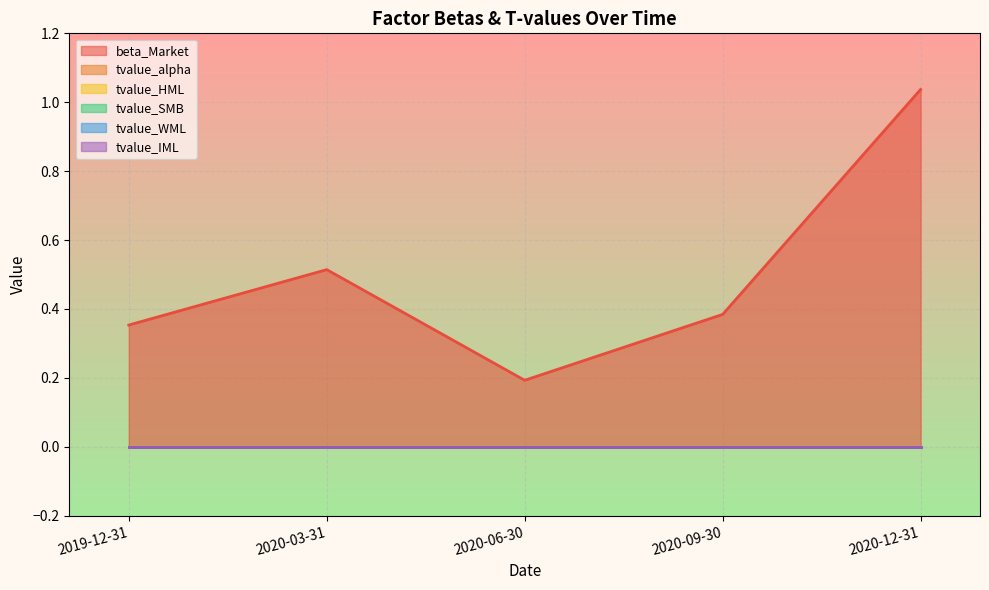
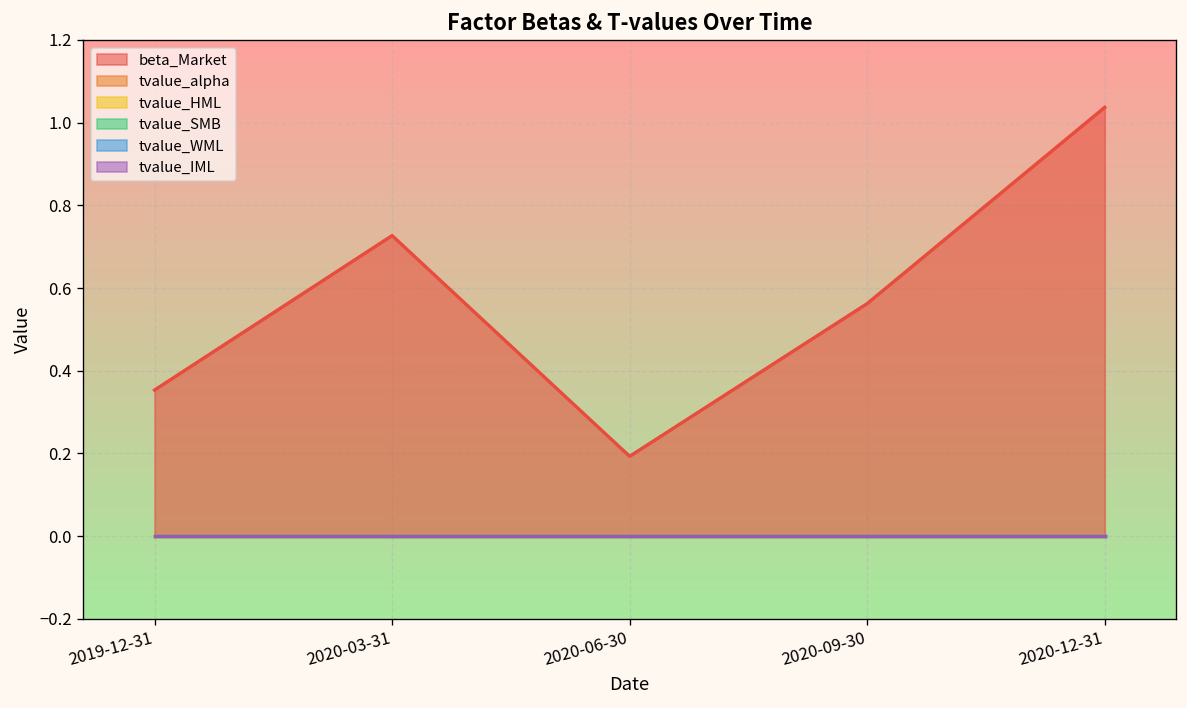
  {
    "beta_Market": {
      "2019-12-31": 0.35,
-     "2020-03-31": 0.51,
+     "2020-03-31": 0.73,
      "2020-06-30": 0.19,
-     "2020-09-30": 0.38,
+     "2020-09-30": 0.56,
      "2020-12-31": 1.04
    },
    "tvalue_IML": {
      "2019-12-31": 0.00,
      "2020-03-31": 0.00,
      "2020-06-30": 0.00,
      "2020-09-30": 0.00,
      "2020-12-31": 0.00
    }
  }
